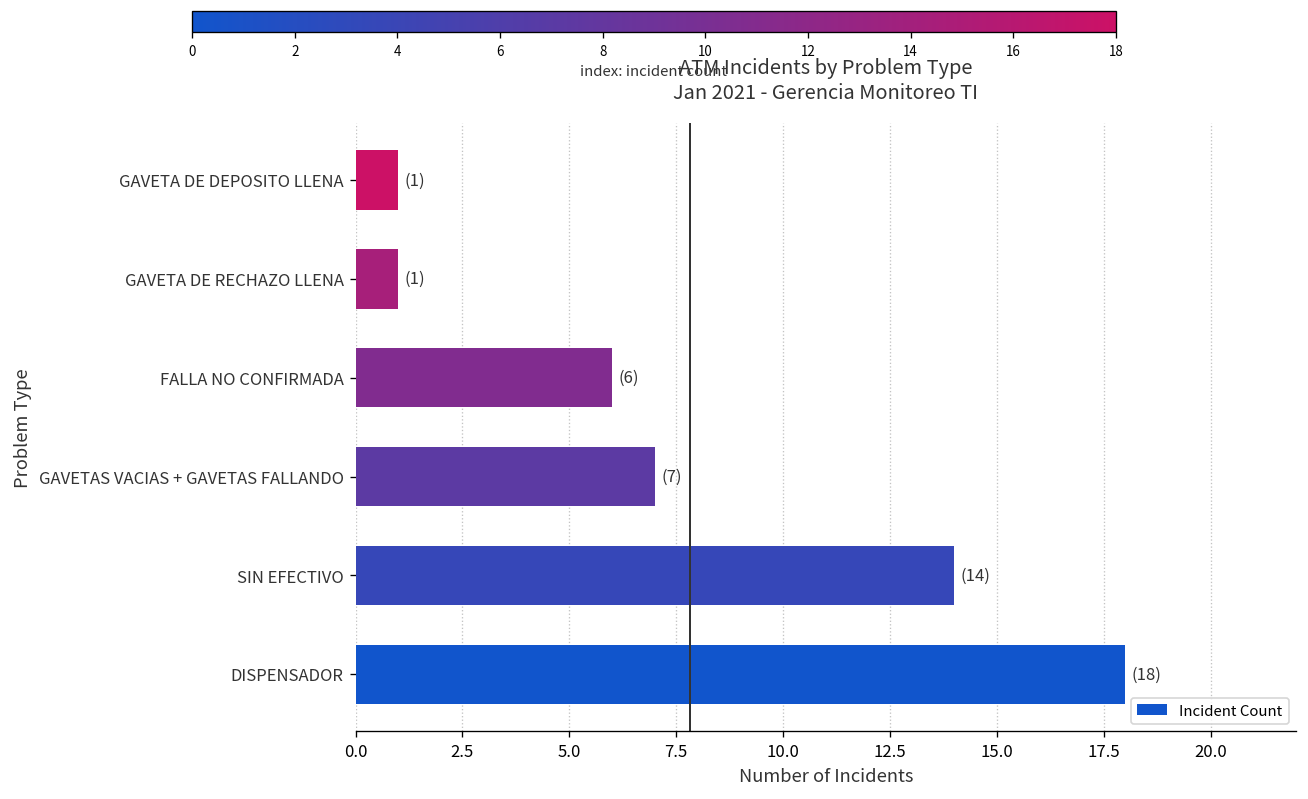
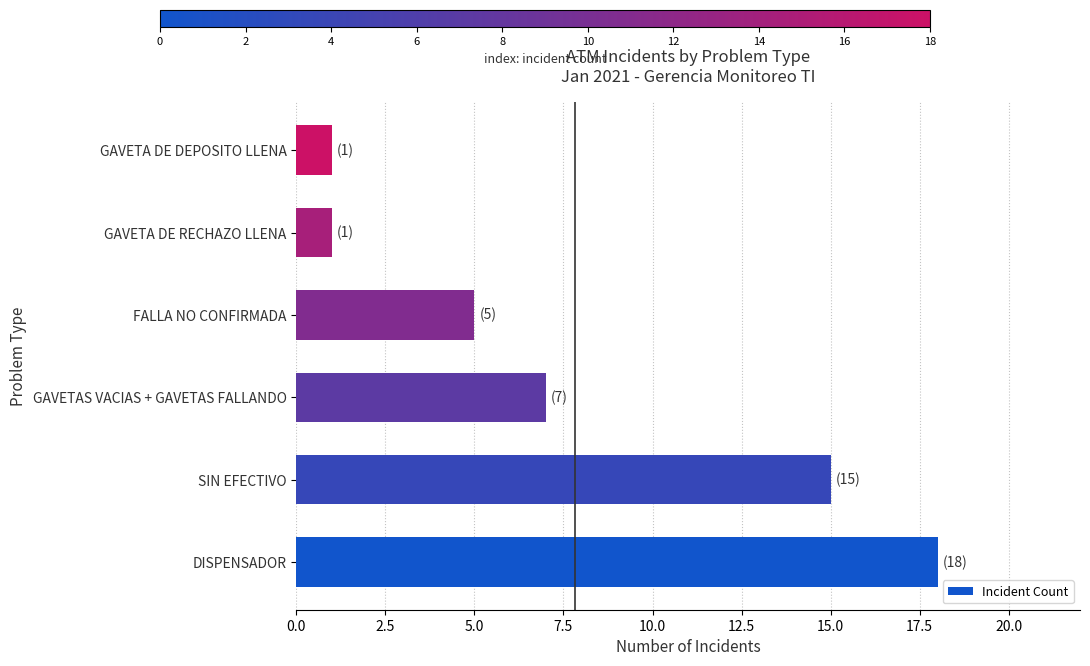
  {
    "GAVETA DE DEPOSITO LLENA": "(1)",
    "GAVETA DE RECHAZO LLENA": "(1)",
-   "FALLA NO CONFIRMADA": "(6)",
+   "FALLA NO CONFIRMADA": "(5)",
    "GAVETAS VACIAS + GAVETAS FALLANDO": "(7)",
-   "SIN EFECTIVO": "(14)",
+   "SIN EFECTIVO": "(15)",
    "DISPENSADOR": "(18)"
  }
